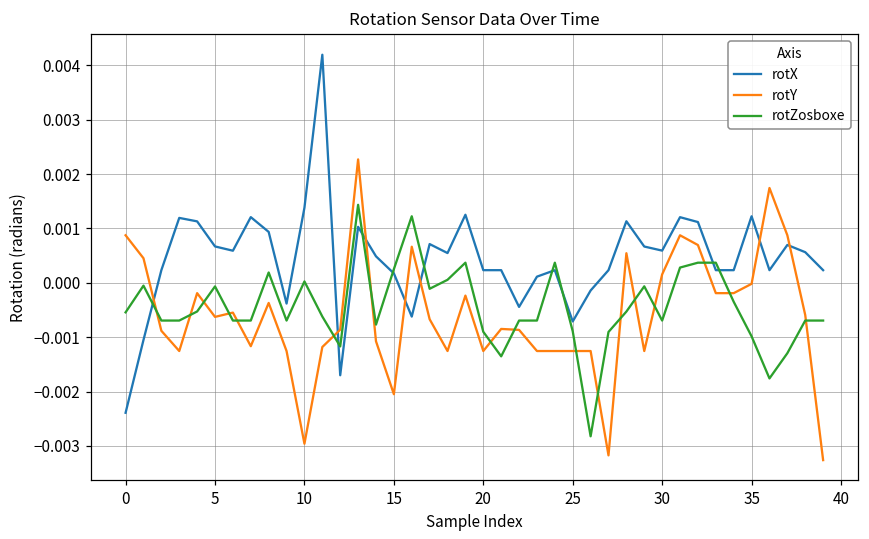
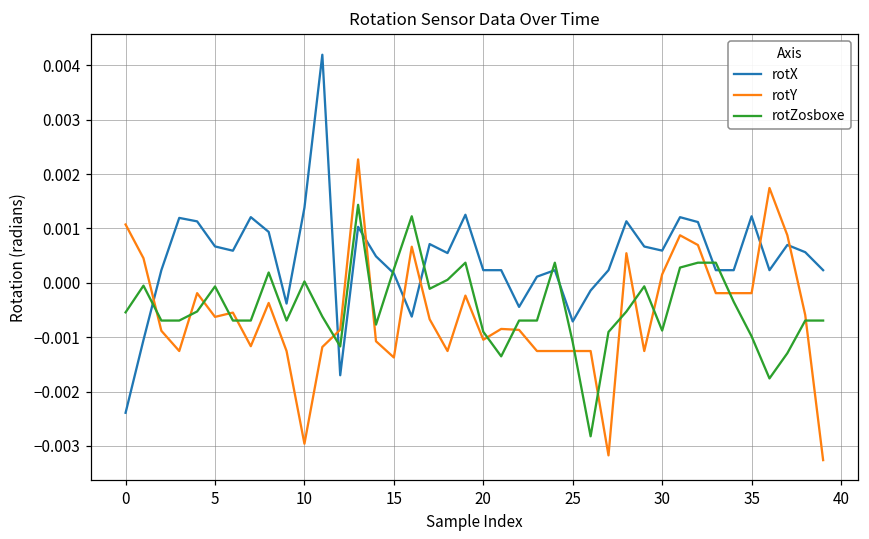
  {
    "rotX": {
      "0": -0.0024,
      "5": 0.0007,
      "10": 0.0014,
      "15": 0.0002,
      "20": 0.0002,
      "25": -0.0007,
      "30": 0.0006,
      "35": 0.0012
    },
    "rotY": {
-     "0": 0.0009,
+     "0": 0.0011,
      "5": -0.0006,
      "10": -0.0030,
-     "15": -0.0020,
-     "20": -0.0013,
+     "15": -0.0014,
+     "20": -0.0010,
      "25": -0.0013,
      "30": 0.0002,
-     "35": 0.0000
+     "35": -0.0002
    },
    "rotZosboxe": {
      "0": -0.0005,
      "5": -0.0001,
      "10": 0.0000,
      "15": 0.0003,
      "20": -0.0009,
-     "25": -0.0009,
-     "30": -0.0007,
+     "25": -0.0011,
+     "30": -0.0009,
      "35": -0.0010
    }
  }
